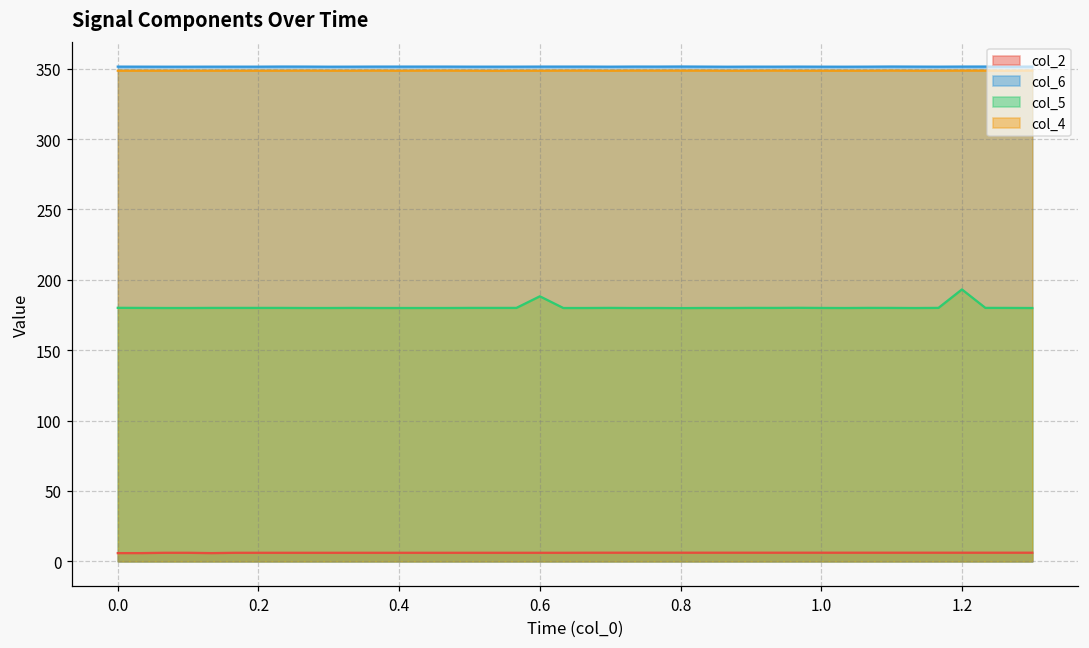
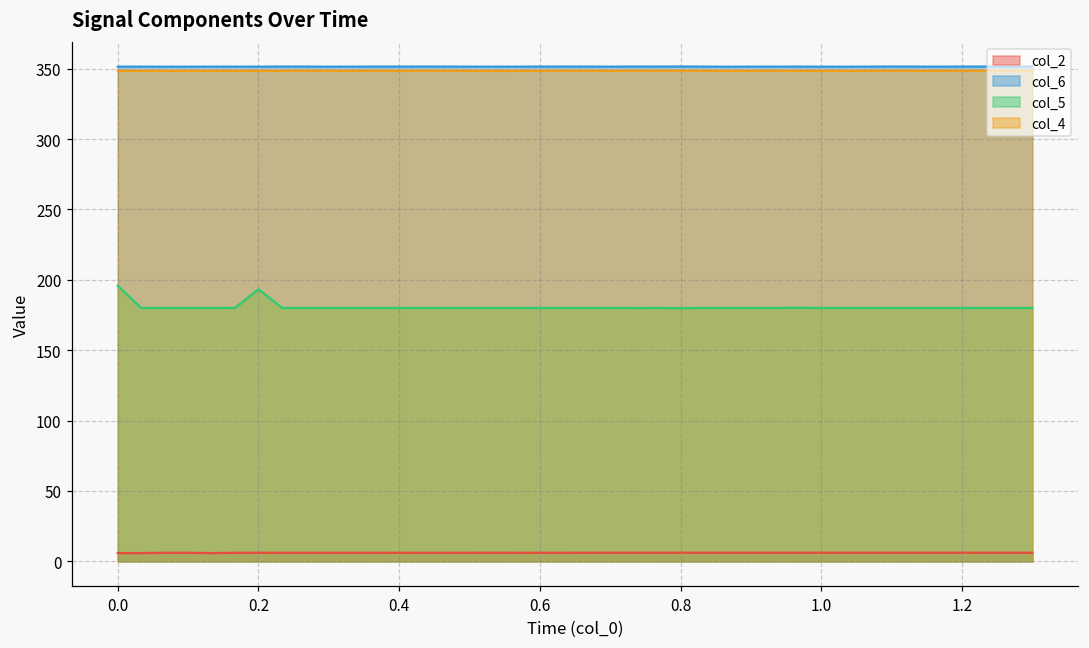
  {
    "col_2": {
      "0.0": 6,
      "0.2": 6,
      "0.4": 6,
      "0.6": 6,
      "0.8": 6,
      "1.0": 6,
      "1.2": 6
    },
    "col_6": {
      "0.0": 351,
      "0.2": 351,
      "0.4": 352,
      "0.6": 352,
      "0.8": 352,
      "1.0": 351,
      "1.2": 352
    },
    "col_5": {
-     "0.0": 180,
-     "0.2": 180,
+     "0.0": 196,
+     "0.2": 193,
      "0.4": 180,
-     "0.6": 188,
+     "0.6": 180,
      "0.8": 180,
      "1.0": 180,
-     "1.2": 193
+     "1.2": 180
    },
    "col_4": {
      "0.0": 349,
      "0.2": 349,
      "0.4": 349,
      "0.6": 349,
      "0.8": 349,
      "1.0": 349,
      "1.2": 349
    }
  }
